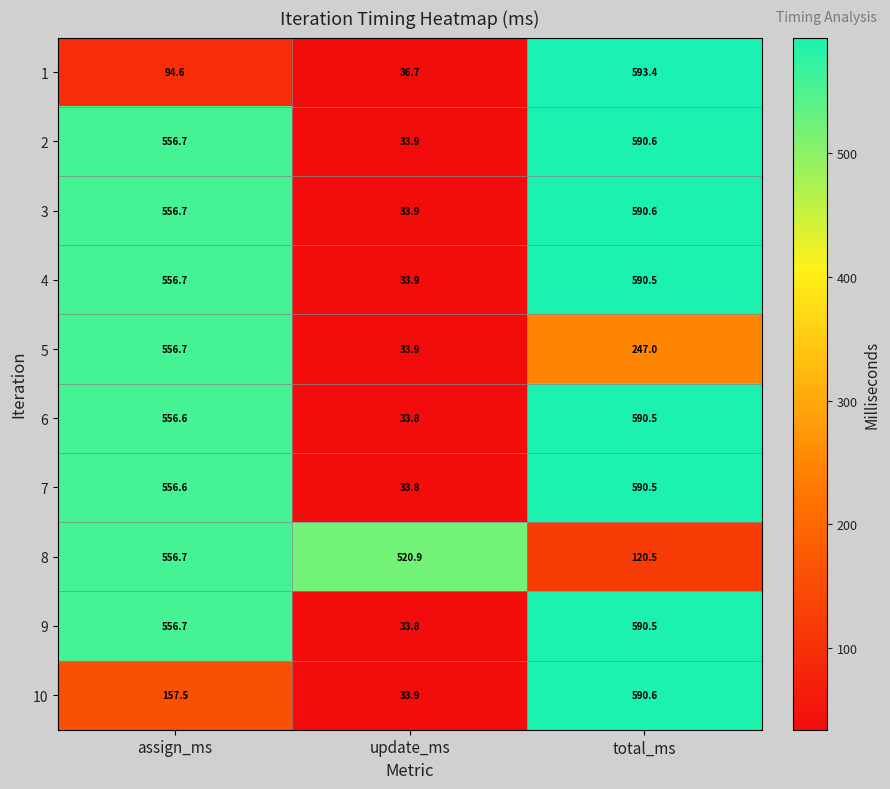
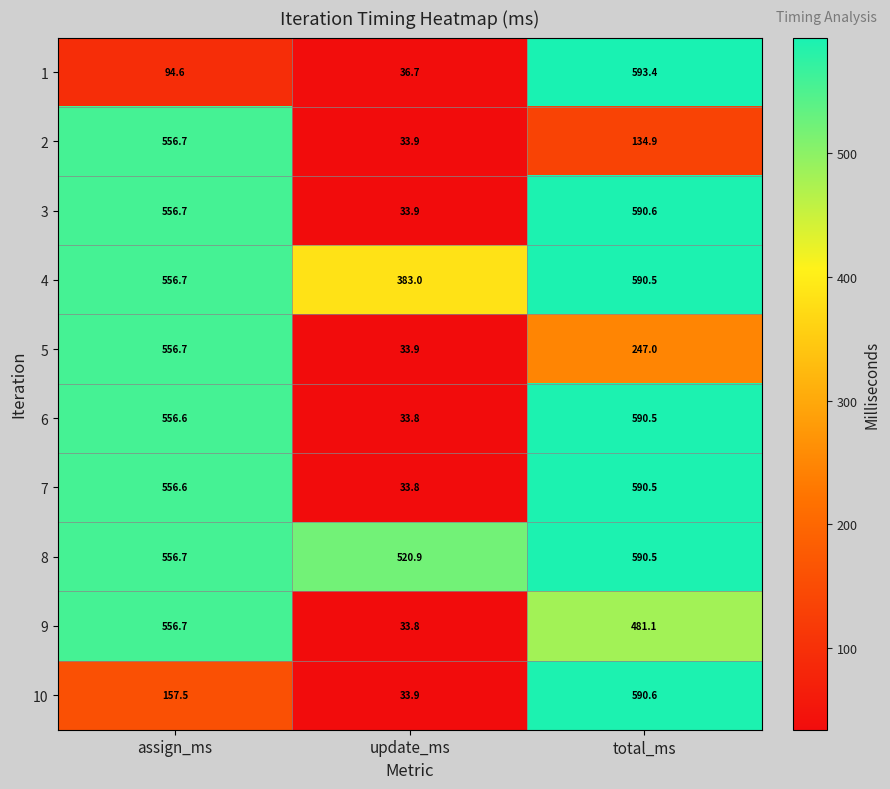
  {
    "1": {
      "assign_ms": 94.6,
      "update_ms": 36.7,
      "total_ms": 593.4
    },
    "2": {
      "assign_ms": 556.7,
      "update_ms": 33.9,
-     "total_ms": 590.6
+     "total_ms": 134.9
    },
    "3": {
      "assign_ms": 556.7,
      "update_ms": 33.9,
      "total_ms": 590.6
    },
    "4": {
      "assign_ms": 556.7,
-     "update_ms": 33.9,
+     "update_ms": 383.0,
      "total_ms": 590.5
    },
    "5": {
      "assign_ms": 556.7,
      "update_ms": 33.9,
      "total_ms": 247.0
    },
    "6": {
      "assign_ms": 556.6,
      "update_ms": 33.8,
      "total_ms": 590.5
    },
    "7": {
      "assign_ms": 556.6,
      "update_ms": 33.8,
      "total_ms": 590.5
    },
    "8": {
      "assign_ms": 556.7,
      "update_ms": 520.9,
-     "total_ms": 120.5
+     "total_ms": 590.5
    },
    "9": {
      "assign_ms": 556.7,
      "update_ms": 33.8,
-     "total_ms": 590.5
+     "total_ms": 481.1
    },
    "10": {
      "assign_ms": 157.5,
      "update_ms": 33.9,
      "total_ms": 590.6
    }
  }
